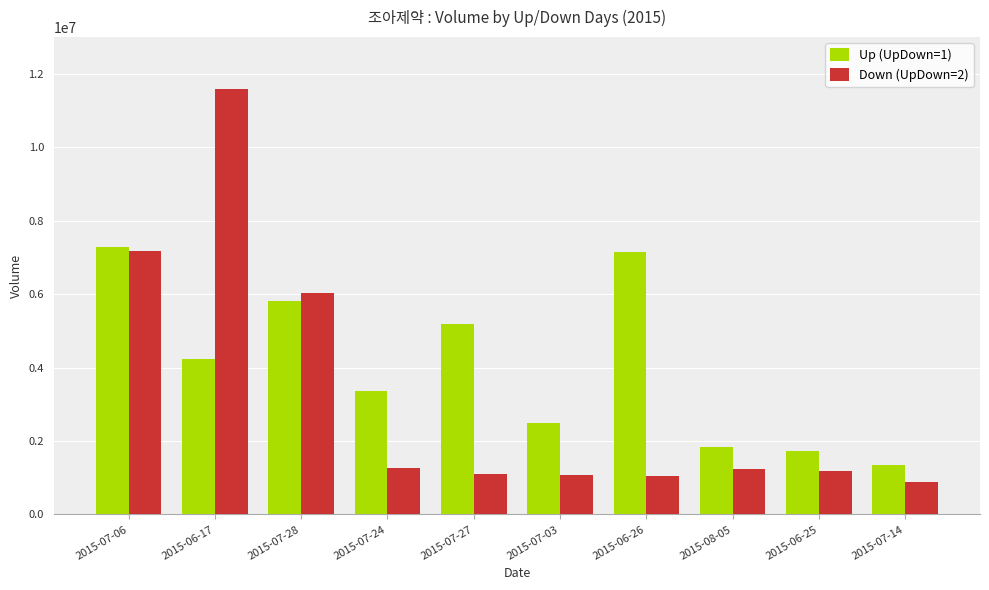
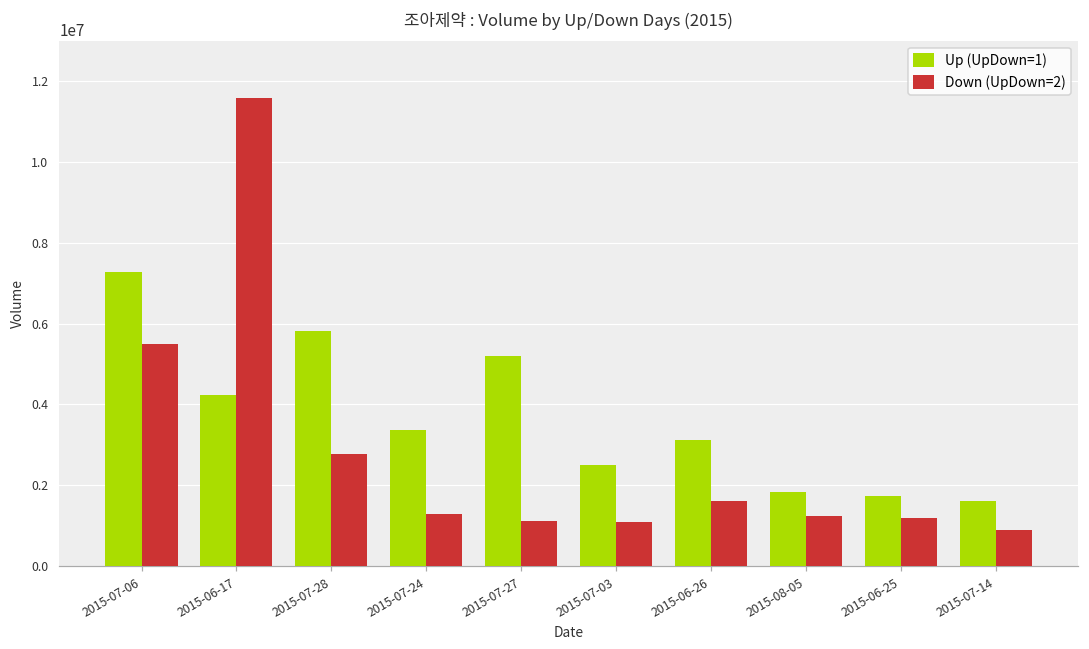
  {
    "Up (UpDown=1)": {
      "2015-07-06": 7300000,
      "2015-06-17": 4200000,
      "2015-07-28": 5800000,
      "2015-07-24": 3400000,
      "2015-07-27": 5200000,
      "2015-07-03": 2500000,
-     "2015-06-26": 7100000,
+     "2015-06-26": 3100000,
      "2015-08-05": 1800000,
      "2015-06-25": 1700000,
-     "2015-07-14": 1400000
+     "2015-07-14": 1600000
    },
    "Down (UpDown=2)": {
-     "2015-07-06": 7200000,
+     "2015-07-06": 5500000,
      "2015-06-17": 11600000,
-     "2015-07-28": 6000000,
+     "2015-07-28": 2800000,
      "2015-07-24": 1300000,
      "2015-07-27": 1100000,
      "2015-07-03": 1100000,
-     "2015-06-26": 1100000,
+     "2015-06-26": 1600000,
      "2015-08-05": 1200000,
      "2015-06-25": 1200000,
      "2015-07-14": 900000
    }
  }
